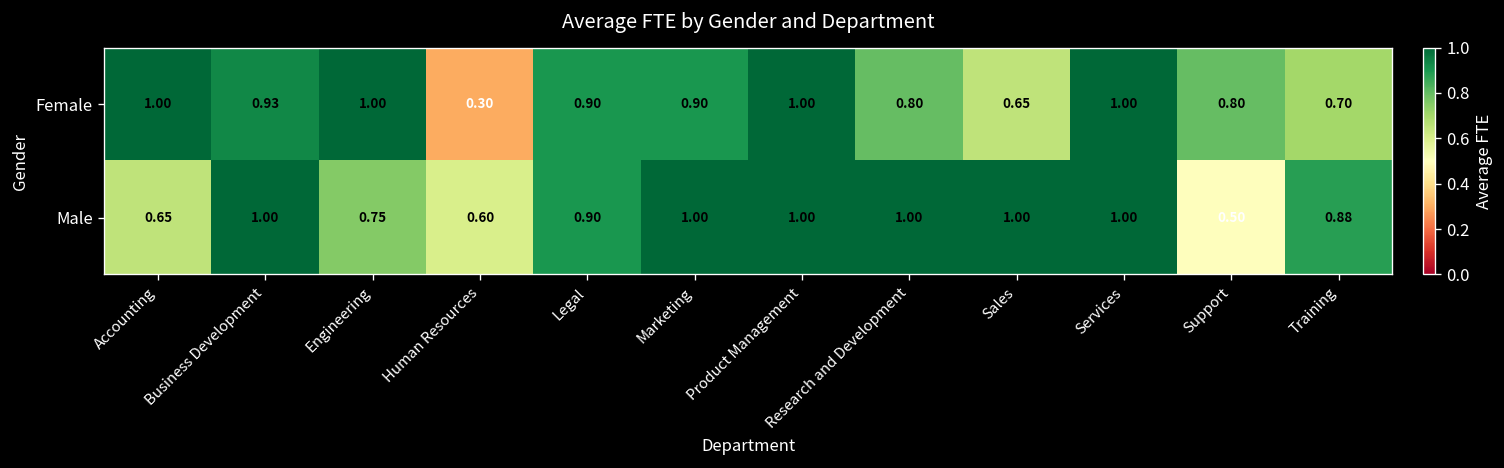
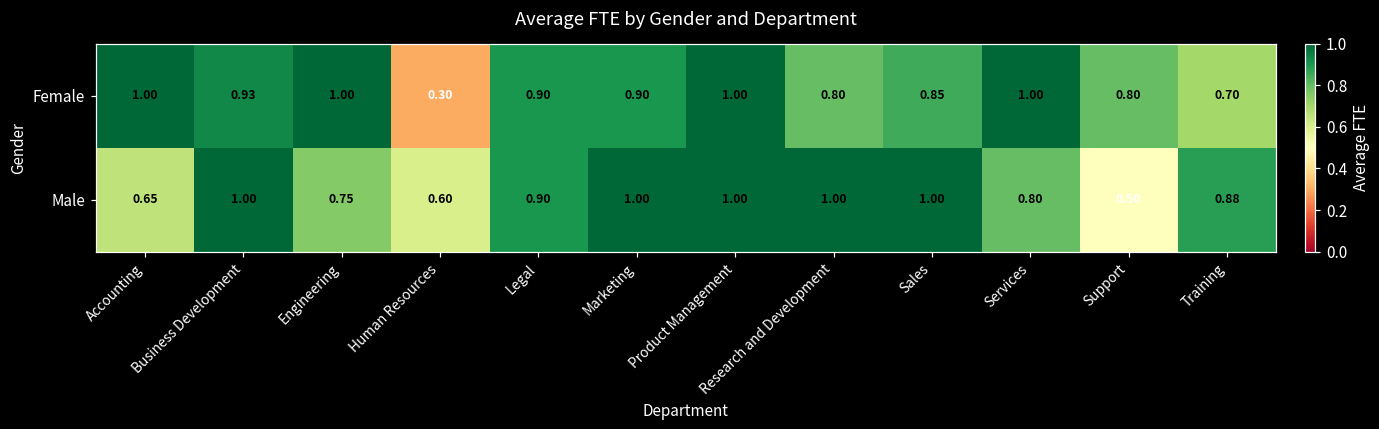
  {
    "Female": {
      "Accounting": 1.00,
      "Business Development": 0.93,
      "Engineering": 1.00,
      "Human Resources": 0.30,
      "Legal": 0.90,
      "Marketing": 0.90,
      "Product Management": 1.00,
      "Research and Development": 0.80,
-     "Sales": 0.65,
+     "Sales": 0.85,
      "Services": 1.00,
      "Support": 0.80,
      "Training": 0.70
    },
    "Male": {
      "Accounting": 0.65,
      "Business Development": 1.00,
      "Engineering": 0.75,
      "Human Resources": 0.60,
      "Legal": 0.90,
      "Marketing": 1.00,
      "Product Management": 1.00,
      "Research and Development": 1.00,
      "Sales": 1.00,
-     "Services": 1.00,
+     "Services": 0.80,
      "Support": 0.50,
      "Training": 0.88
    }
  }
